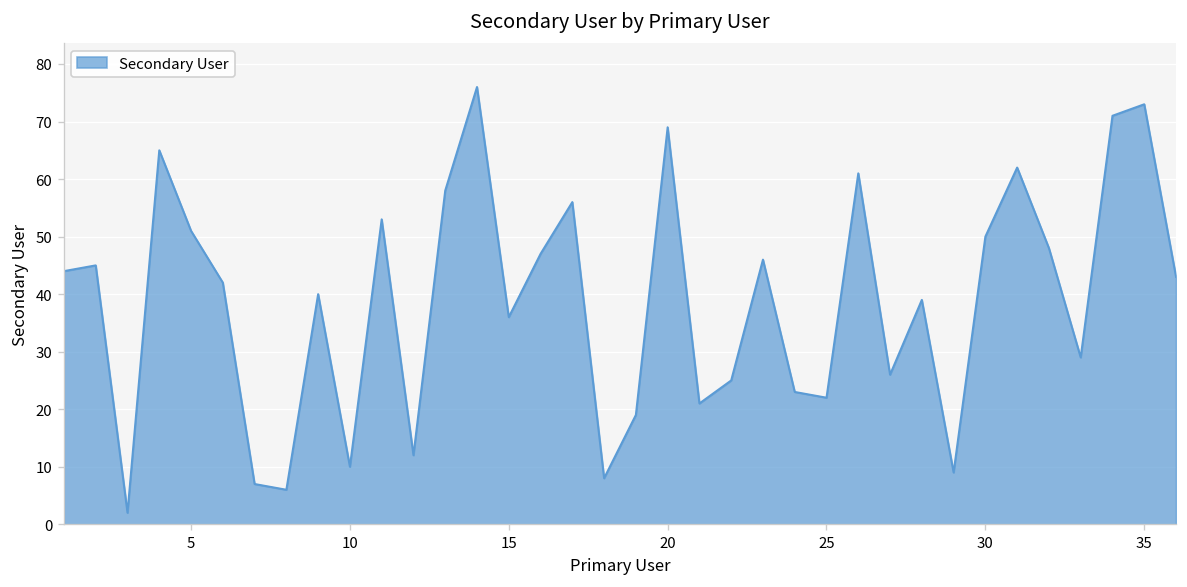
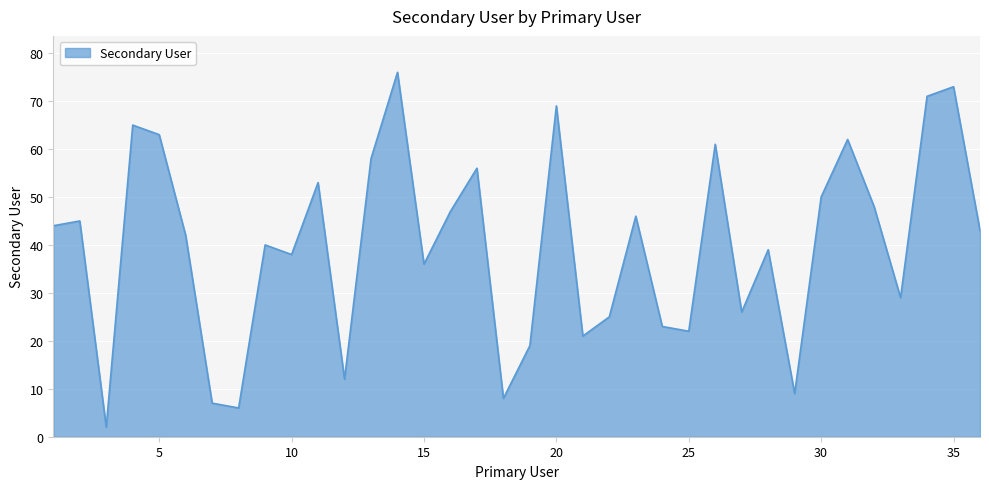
  {
-   "5": 51,
-   "10": 10,
+   "5": 63,
+   "10": 38,
    "15": 36,
    "20": 69,
    "25": 22,
    "30": 50,
    "35": 73
  }
